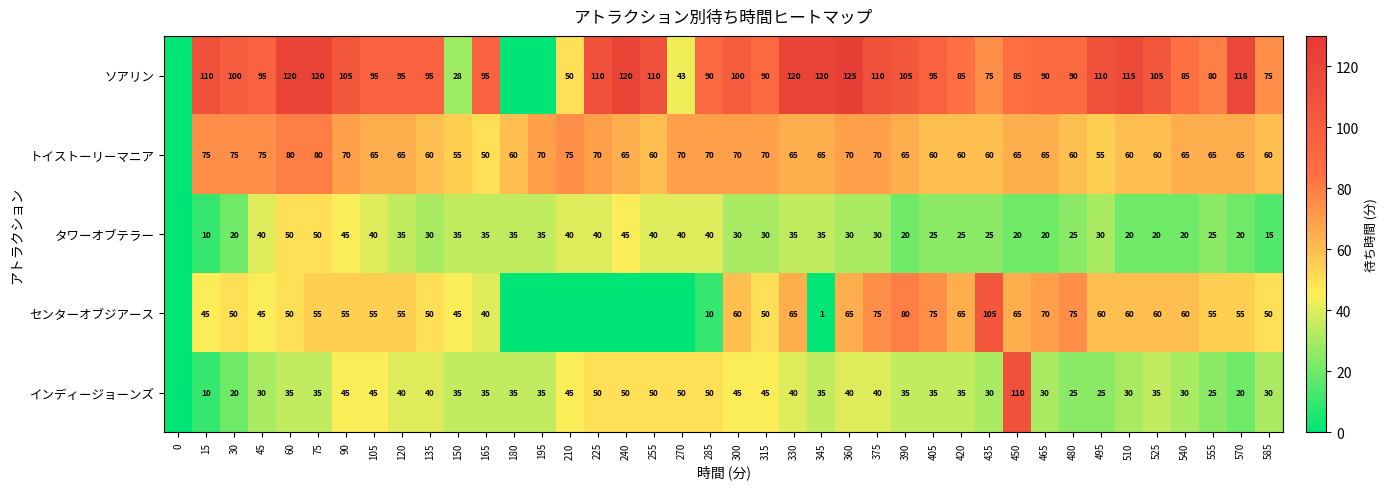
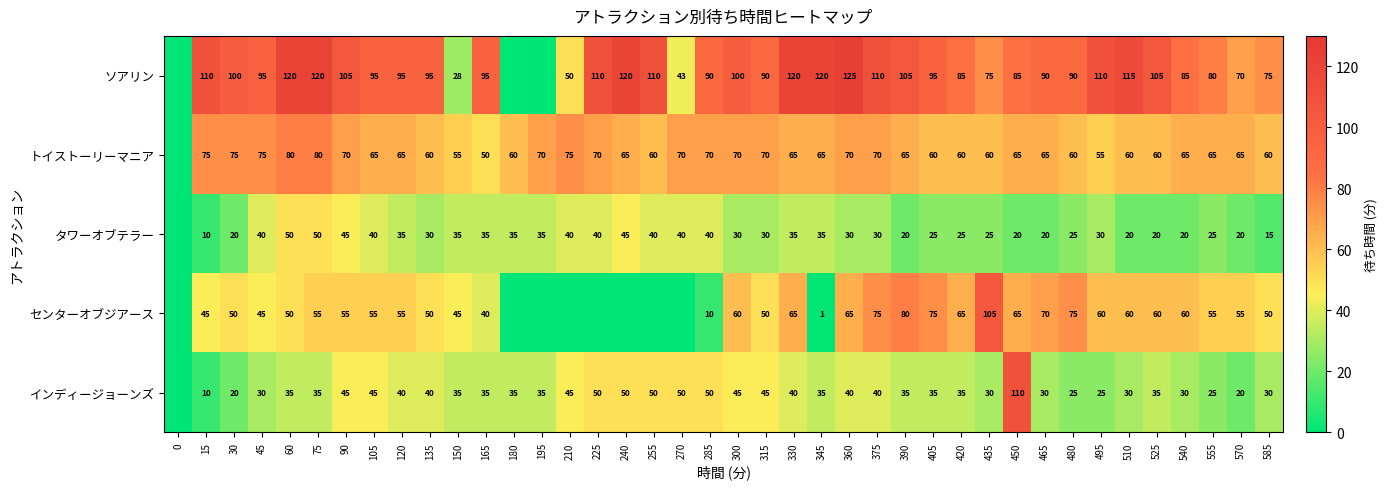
  {
    "ソアリン": {
      "15": 110,
      "30": 100,
      "45": 95,
      "60": 120,
      "75": 120,
      "90": 105,
      "105": 95,
      "120": 95,
      "135": 95,
      "150": 28,
      "165": 95,
      "210": 50,
      "225": 110,
      "240": 120,
      "255": 110,
      "270": 43,
      "285": 90,
      "300": 100,
      "315": 90,
      "330": 120,
      "345": 120,
      "360": 125,
      "375": 110,
      "390": 105,
      "405": 95,
      "420": 85,
      "435": 75,
      "450": 85,
      "465": 90,
      "480": 90,
      "495": 110,
      "510": 115,
      "525": 105,
      "540": 85,
      "555": 80,
-     "570": 118,
+     "570": 70,
      "585": 75
    },
    "トイストーリーマニア": {
      "15": 75,
      "30": 75,
      "45": 75,
      "60": 80,
      "75": 80,
      "90": 70,
      "105": 65,
      "120": 65,
      "135": 60,
      "150": 55,
      "165": 50,
      "180": 60,
      "195": 70,
      "210": 75,
      "225": 70,
      "240": 65,
      "255": 60,
      "270": 70,
      "285": 70,
      "300": 70,
      "315": 70,
      "330": 65,
      "345": 65,
      "360": 70,
      "375": 70,
      "390": 65,
      "405": 60,
      "420": 60,
      "435": 60,
      "450": 65,
      "465": 65,
      "480": 60,
      "495": 55,
      "510": 60,
      "525": 60,
      "540": 65,
      "555": 65,
      "570": 65,
      "585": 60
    },
    "タワーオブテラー": {
      "15": 10,
      "30": 20,
      "45": 40,
      "60": 50,
      "75": 50,
      "90": 45,
      "105": 40,
      "120": 35,
      "135": 30,
      "150": 35,
      "165": 35,
      "180": 35,
      "195": 35,
      "210": 40,
      "225": 40,
      "240": 45,
      "255": 40,
      "270": 40,
      "285": 40,
      "300": 30,
      "315": 30,
      "330": 35,
      "345": 35,
      "360": 30,
      "375": 30,
      "390": 20,
      "405": 25,
      "420": 25,
      "435": 25,
      "450": 20,
      "465": 20,
      "480": 25,
      "495": 30,
      "510": 20,
      "525": 20,
      "540": 20,
      "555": 25,
      "570": 20,
      "585": 15
    },
    "センターオブジアース": {
      "15": 45,
      "30": 50,
      "45": 45,
      "60": 50,
      "75": 55,
      "90": 55,
      "105": 55,
      "120": 55,
      "135": 50,
      "150": 45,
      "165": 40,
      "285": 10,
      "300": 60,
      "315": 50,
      "330": 65,
      "345": 1,
      "360": 65,
      "375": 75,
      "390": 80,
      "405": 75,
      "420": 65,
      "435": 105,
      "450": 65,
      "465": 70,
      "480": 75,
      "495": 60,
      "510": 60,
      "525": 60,
      "540": 60,
      "555": 55,
      "570": 55,
      "585": 50
    },
    "インディージョーンズ": {
      "15": 10,
      "30": 20,
      "45": 30,
      "60": 35,
      "75": 35,
      "90": 45,
      "105": 45,
      "120": 40,
      "135": 40,
      "150": 35,
      "165": 35,
      "180": 35,
      "195": 35,
      "210": 45,
      "225": 50,
      "240": 50,
      "255": 50,
      "270": 50,
      "285": 50,
      "300": 45,
      "315": 45,
      "330": 40,
      "345": 35,
      "360": 40,
      "375": 40,
      "390": 35,
      "405": 35,
      "420": 35,
      "435": 30,
      "450": 110,
      "465": 30,
      "480": 25,
      "495": 25,
      "510": 30,
      "525": 35,
      "540": 30,
      "555": 25,
      "570": 20,
      "585": 30
    }
  }
